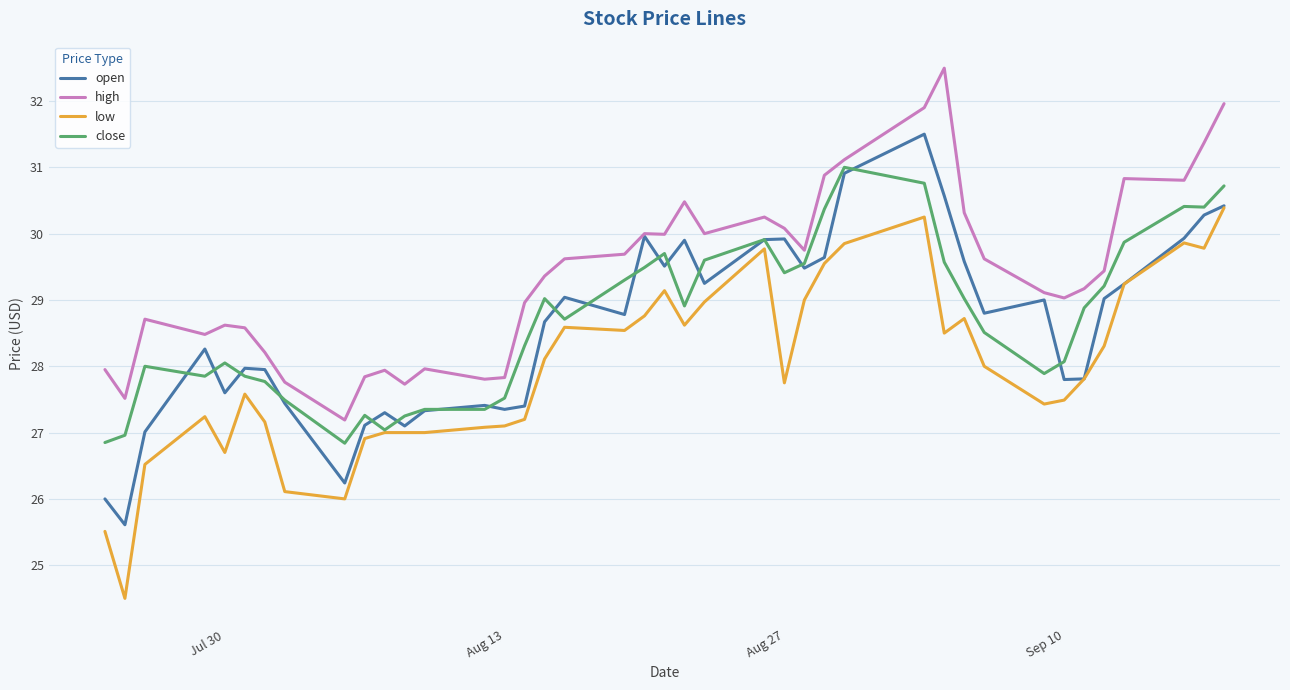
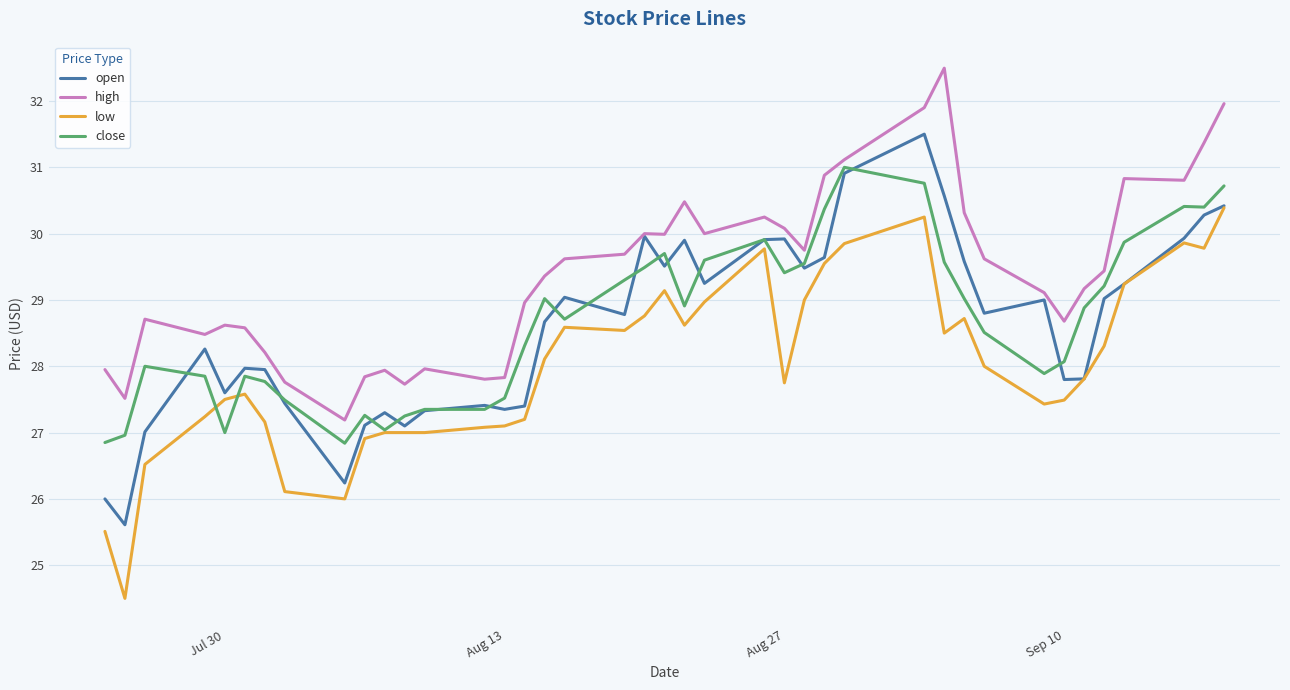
  {
    "open": {
      "Jul 30": 27.6,
      "Aug 13": 27.4,
      "Aug 27": 29.9,
      "Sep 10": 27.8
    },
    "high": {
      "Jul 30": 28.6,
      "Aug 13": 27.8,
      "Aug 27": 30.1,
-     "Sep 10": 29.0
+     "Sep 10": 28.7
    },
    "low": {
-     "Jul 30": 26.7,
+     "Jul 30": 27.5,
      "Aug 13": 27.1,
      "Aug 27": 27.8,
      "Sep 10": 27.5
    },
    "close": {
-     "Jul 30": 28.1,
+     "Jul 30": 27.0,
      "Aug 13": 27.5,
      "Aug 27": 29.4,
      "Sep 10": 28.1
    }
  }
